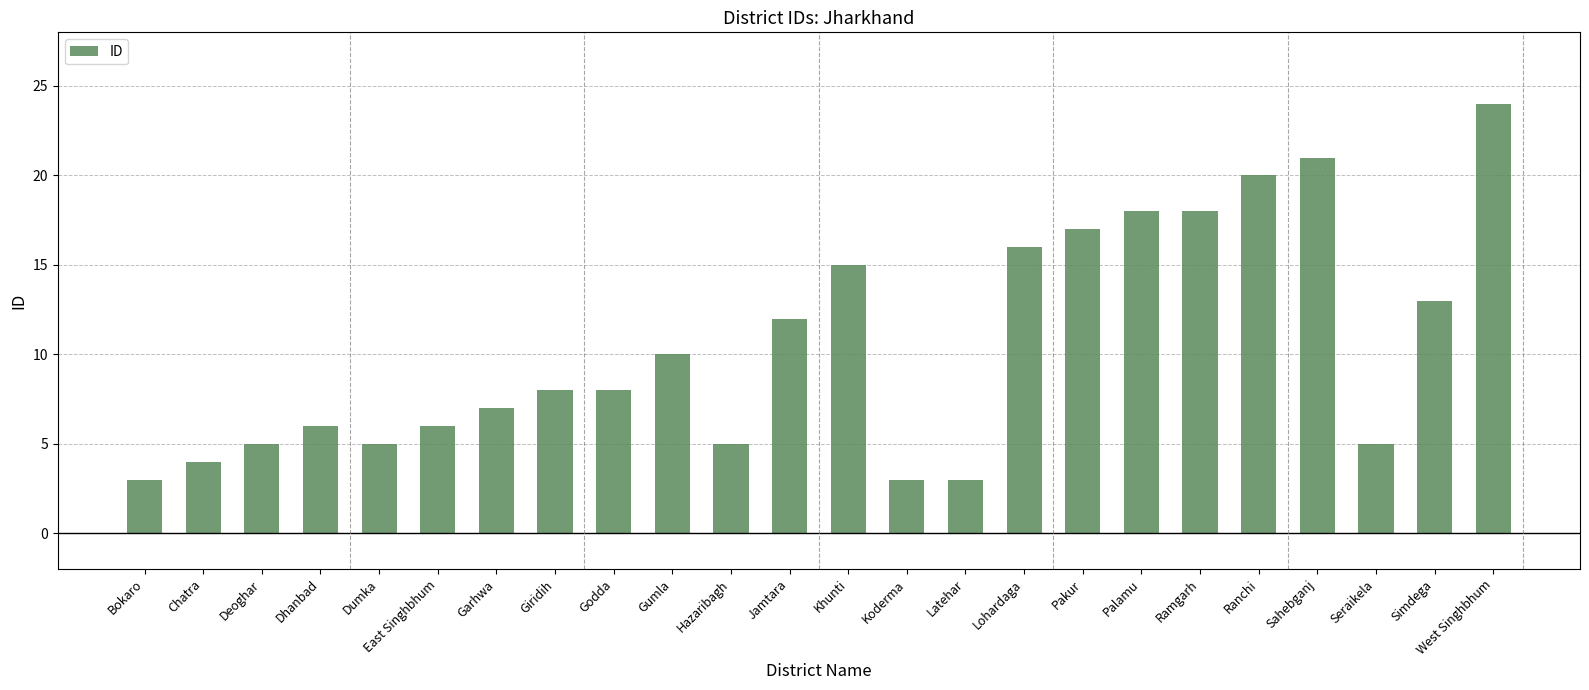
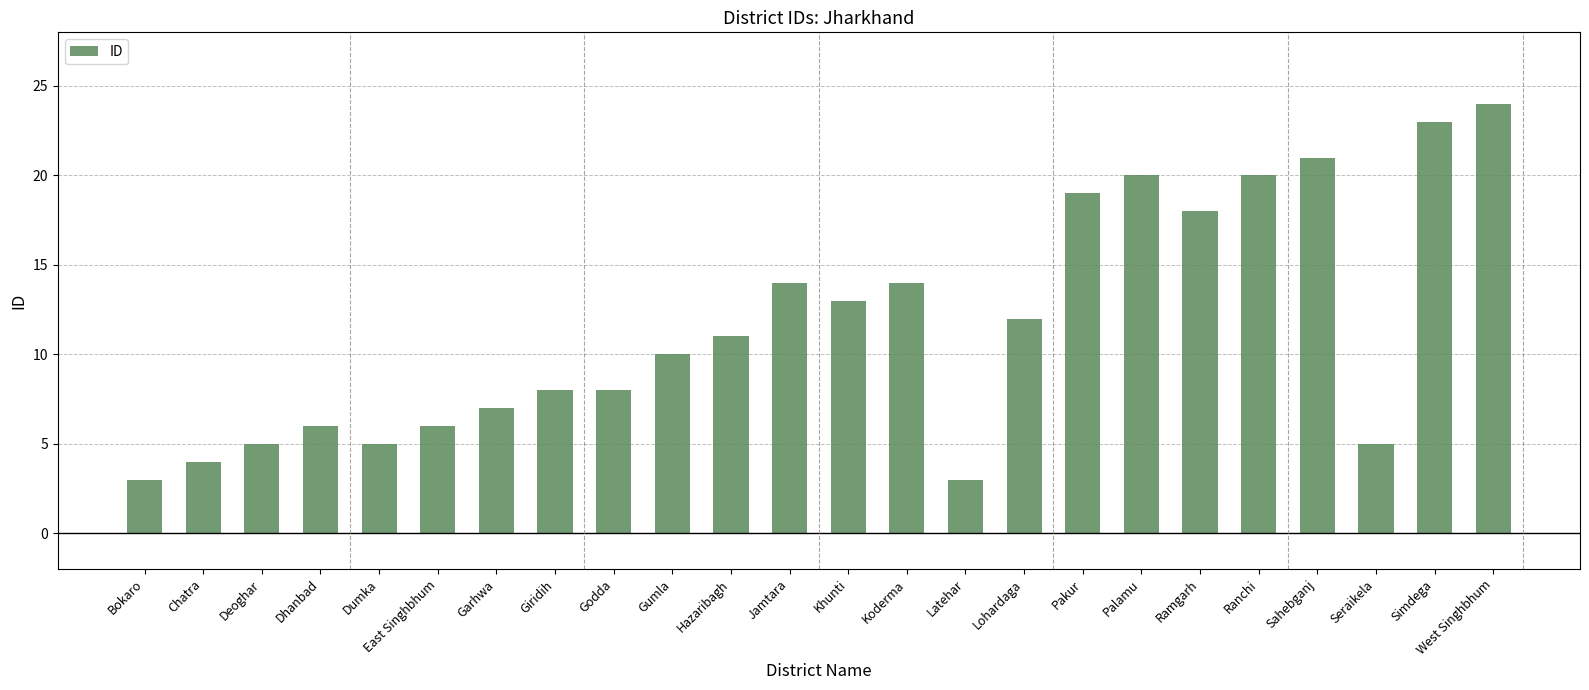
  {
    "Bokaro": 3,
    "Chatra": 4,
    "Deoghar": 5,
    "Dhanbad": 6,
    "Dumka": 5,
    "East Singhbhum": 6,
    "Garhwa": 7,
    "Giridih": 8,
    "Godda": 8,
    "Gumla": 10,
-   "Hazaribagh": 5,
-   "Jamtara": 12,
-   "Khunti": 15,
-   "Koderma": 3,
+   "Hazaribagh": 11,
+   "Jamtara": 14,
+   "Khunti": 13,
+   "Koderma": 14,
    "Latehar": 3,
-   "Lohardaga": 16,
-   "Pakur": 17,
-   "Palamu": 18,
+   "Lohardaga": 12,
+   "Pakur": 19,
+   "Palamu": 20,
    "Ramgarh": 18,
    "Ranchi": 20,
    "Sahebganj": 21,
    "Seraikela": 5,
-   "Simdega": 13,
+   "Simdega": 23,
    "West Singhbhum": 24
  }
